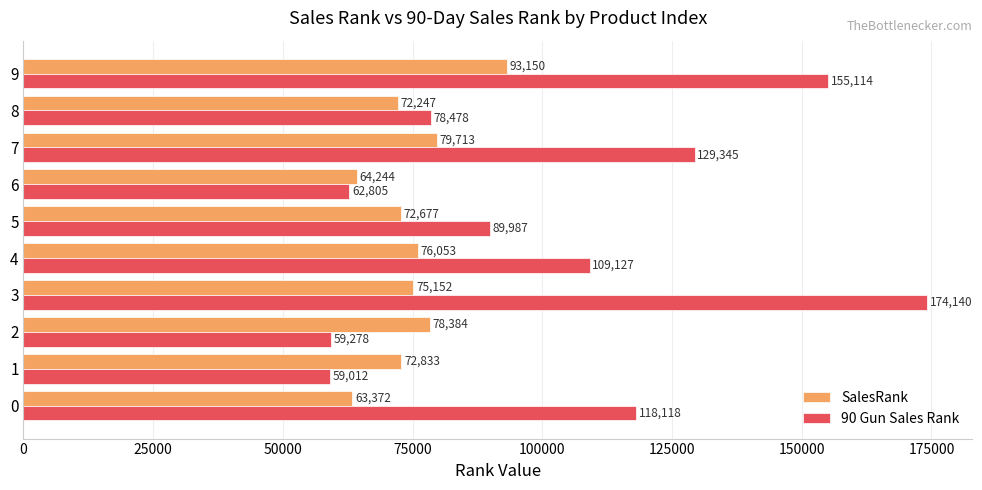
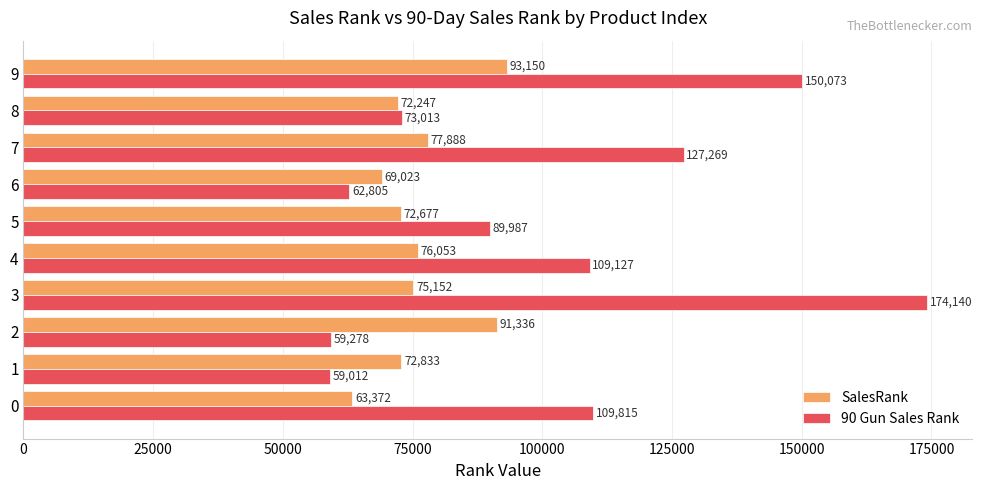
  {
    "SalesRank": {
      "9": "93,150",
      "8": "72,247",
-     "7": "79,713",
-     "6": "64,244",
+     "7": "77,888",
+     "6": "69,023",
      "5": "72,677",
      "4": "76,053",
      "3": "75,152",
-     "2": "78,384",
+     "2": "91,336",
      "1": "72,833",
      "0": "63,372"
    },
    "90 Gun Sales Rank": {
-     "9": "155,114",
-     "8": "78,478",
-     "7": "129,345",
+     "9": "150,073",
+     "8": "73,013",
+     "7": "127,269",
      "6": "62,805",
      "5": "89,987",
      "4": "109,127",
      "3": "174,140",
      "2": "59,278",
      "1": "59,012",
-     "0": "118,118"
+     "0": "109,815"
    }
  }
